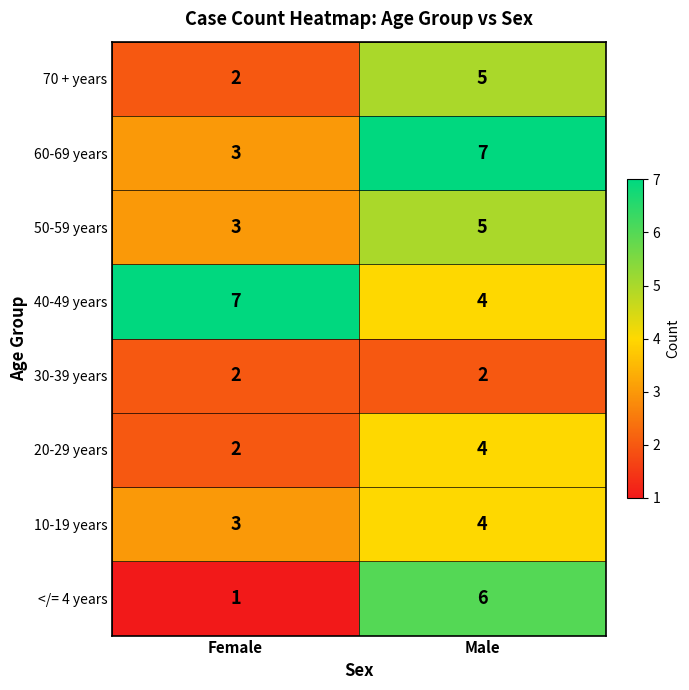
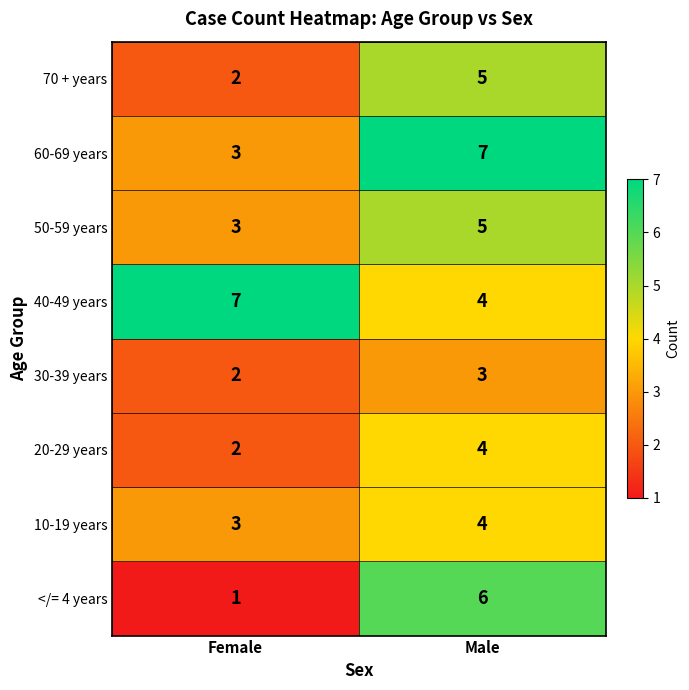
  {
    "70 + years": {
      "Female": 2,
      "Male": 5
    },
    "60-69 years": {
      "Female": 3,
      "Male": 7
    },
    "50-59 years": {
      "Female": 3,
      "Male": 5
    },
    "40-49 years": {
      "Female": 7,
      "Male": 4
    },
    "30-39 years": {
      "Female": 2,
-     "Male": 2
+     "Male": 3
    },
    "20-29 years": {
      "Female": 2,
      "Male": 4
    },
    "10-19 years": {
      "Female": 3,
      "Male": 4
    },
    "</= 4 years": {
      "Female": 1,
      "Male": 6
    }
  }
